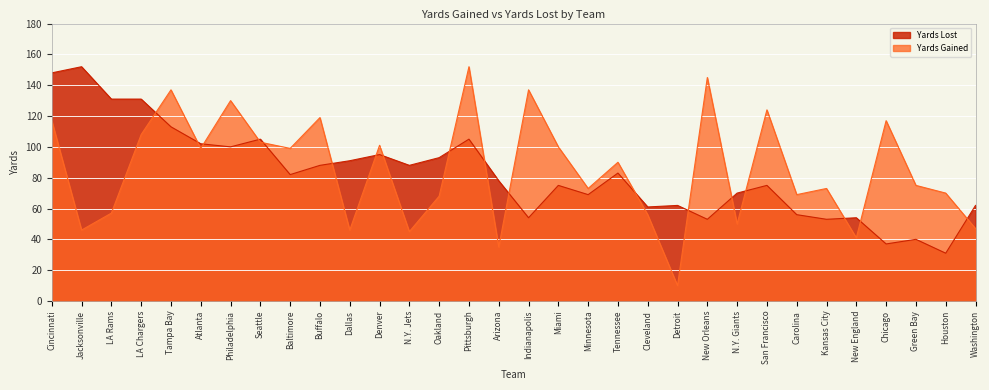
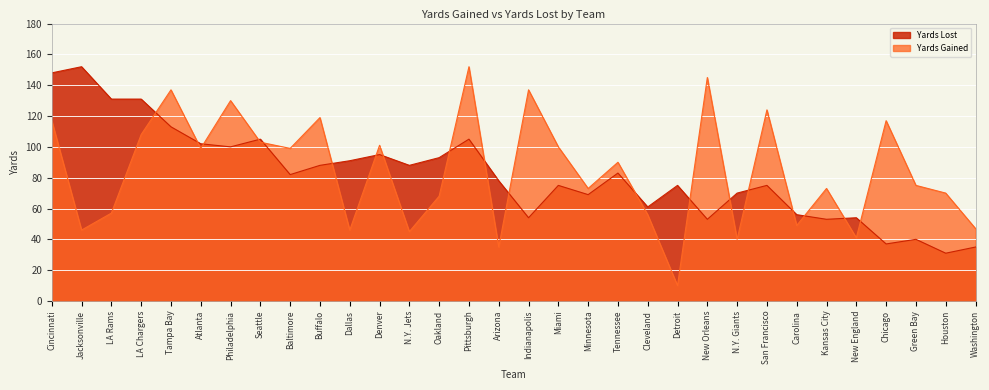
  {
    "Yards Lost": {
      "Cincinnati": 148,
      "Jacksonville": 152,
      "LA Rams": 131,
      "LA Chargers": 131,
      "Tampa Bay": 113,
      "Atlanta": 102,
      "Philadelphia": 100,
      "Seattle": 105,
      "Baltimore": 82,
      "Buffalo": 88,
      "Dallas": 91,
      "Denver": 95,
      "N.Y. Jets": 88,
      "Oakland": 93,
      "Pittsburgh": 105,
      "Arizona": 78,
      "Indianapolis": 54,
      "Miami": 75,
      "Minnesota": 69,
      "Tennessee": 83,
      "Cleveland": 61,
-     "Detroit": 62,
+     "Detroit": 75,
      "New Orleans": 53,
      "N.Y. Giants": 70,
      "San Francisco": 75,
      "Carolina": 56,
      "Kansas City": 53,
      "New England": 54,
      "Chicago": 37,
      "Green Bay": 40,
      "Houston": 31,
-     "Washington": 62
+     "Washington": 35
    },
    "Yards Gained": {
      "Cincinnati": 117,
      "Jacksonville": 46,
      "LA Rams": 57,
      "LA Chargers": 108,
      "Tampa Bay": 137,
      "Atlanta": 99,
      "Philadelphia": 130,
      "Seattle": 103,
      "Baltimore": 99,
      "Buffalo": 119,
      "Dallas": 46,
      "Denver": 101,
      "N.Y. Jets": 45,
      "Oakland": 68,
      "Pittsburgh": 152,
      "Arizona": 35,
      "Indianapolis": 137,
      "Miami": 100,
      "Minnesota": 73,
      "Tennessee": 90,
      "Cleveland": 56,
      "Detroit": 10,
      "New Orleans": 145,
-     "N.Y. Giants": 50,
+     "N.Y. Giants": 40,
      "San Francisco": 124,
-     "Carolina": 69,
+     "Carolina": 49,
      "Kansas City": 73,
      "New England": 41,
      "Chicago": 117,
      "Green Bay": 75,
      "Houston": 70,
      "Washington": 47
    }
  }
